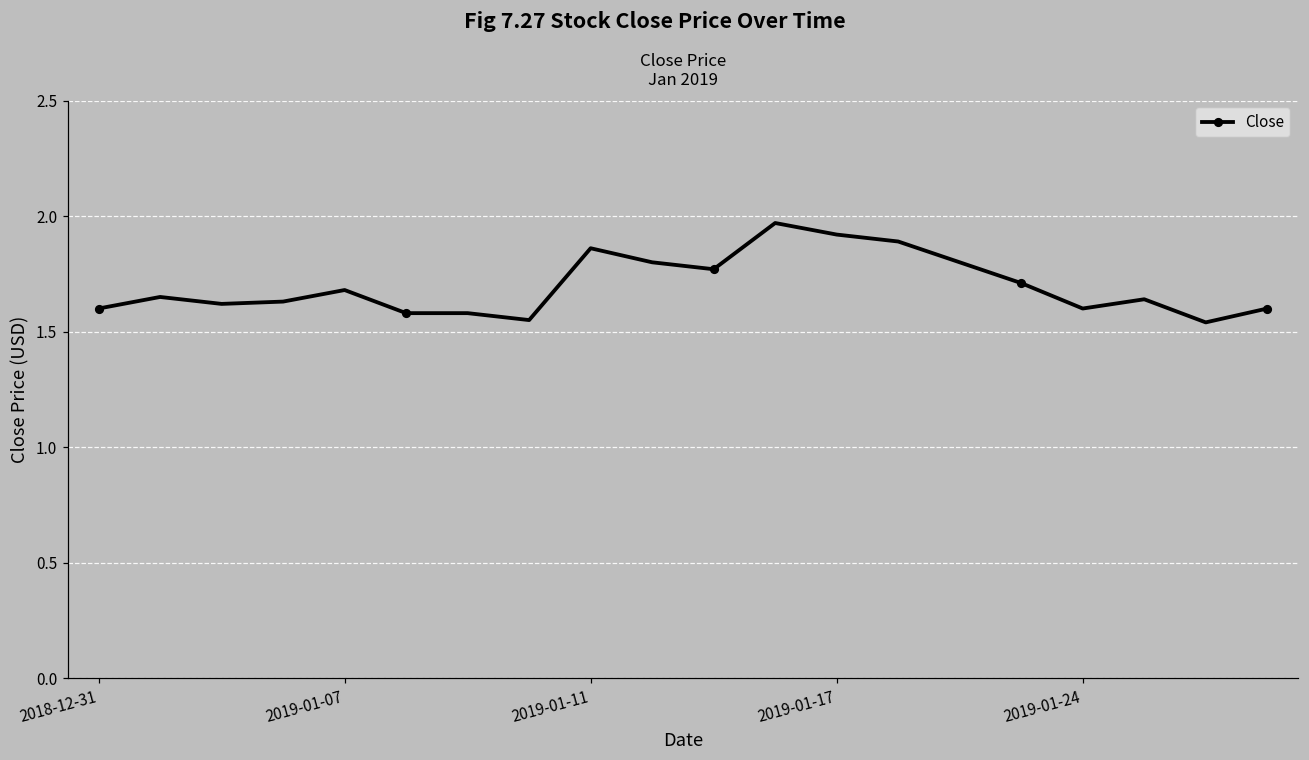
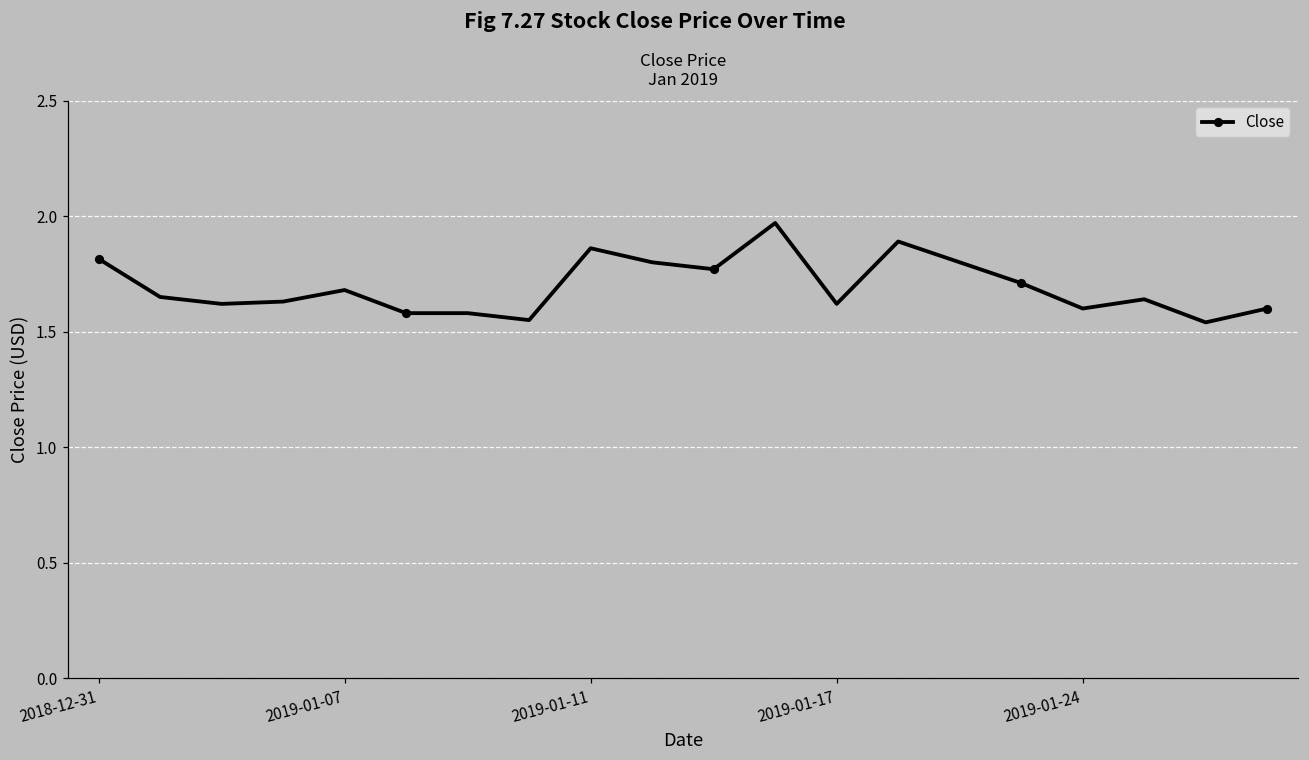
  {
-   "2018-12-31": 1.60,
+   "2018-12-31": 1.82,
    "2019-01-07": 1.68,
    "2019-01-11": 1.86,
-   "2019-01-17": 1.92,
+   "2019-01-17": 1.62,
    "2019-01-24": 1.60
  }
